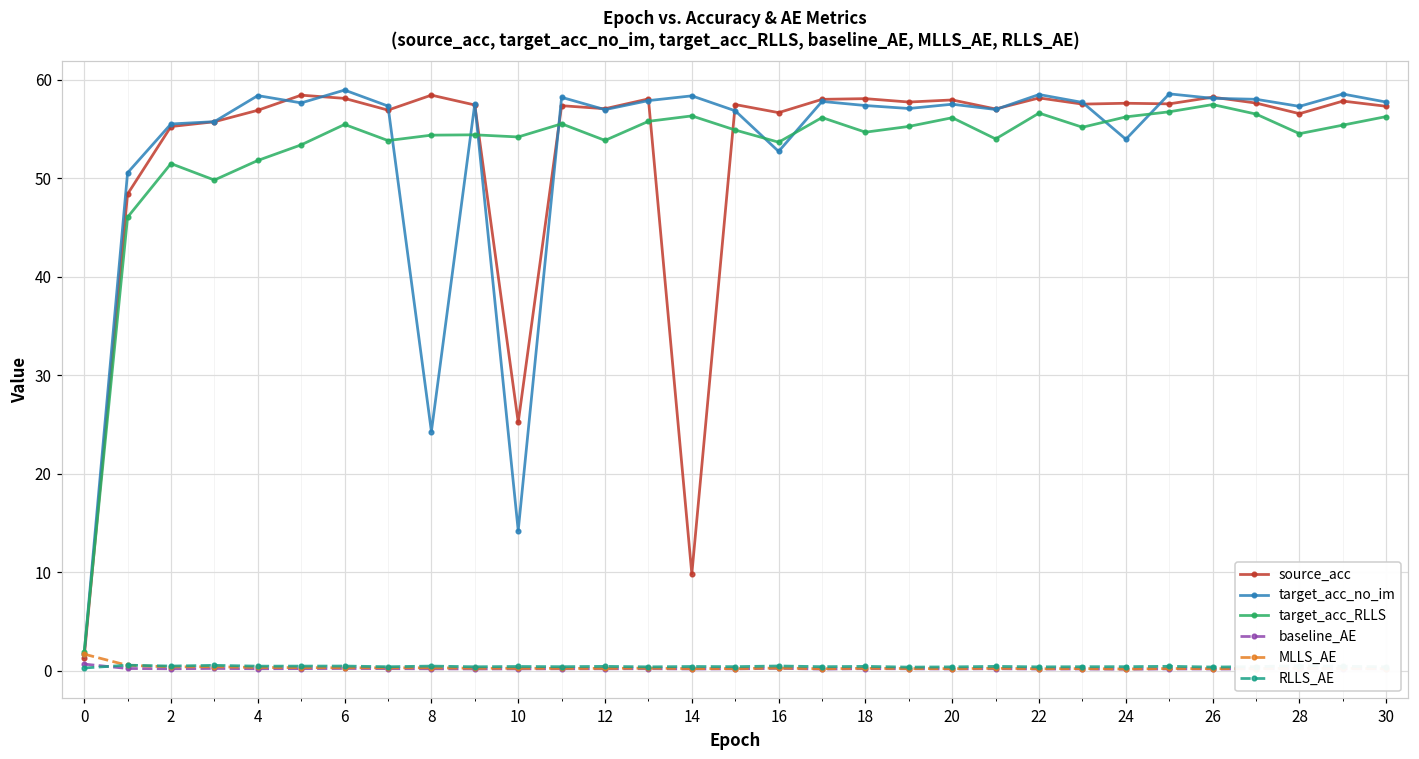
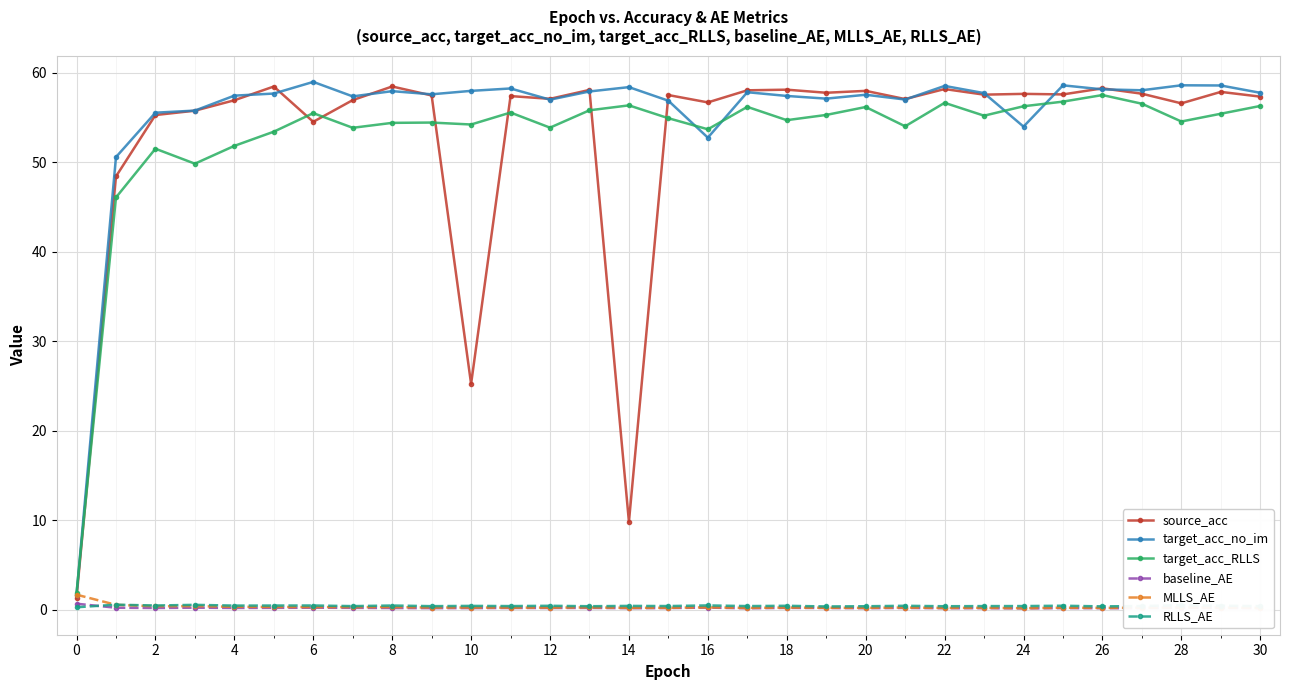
  {
    "source_acc": {
      "0": 1,
      "4": 57,
-     "6": 58,
+     "6": 55,
      "8": 58,
      "10": 25,
      "14": 10,
      "16": 57,
      "18": 58,
      "20": 58,
      "22": 58,
      "24": 58,
      "28": 57,
      "30": 57
    },
    "target_acc_no_im": {
-     "4": 58,
+     "4": 57,
      "6": 59,
-     "8": 24,
-     "10": 14,
+     "8": 58,
+     "10": 58,
      "14": 58,
      "16": 53,
      "18": 57,
      "20": 58,
      "22": 59,
      "24": 54,
-     "28": 57,
+     "28": 59,
      "30": 58
    },
    "baseline_AE": {
      "0": 1
    }
  }
